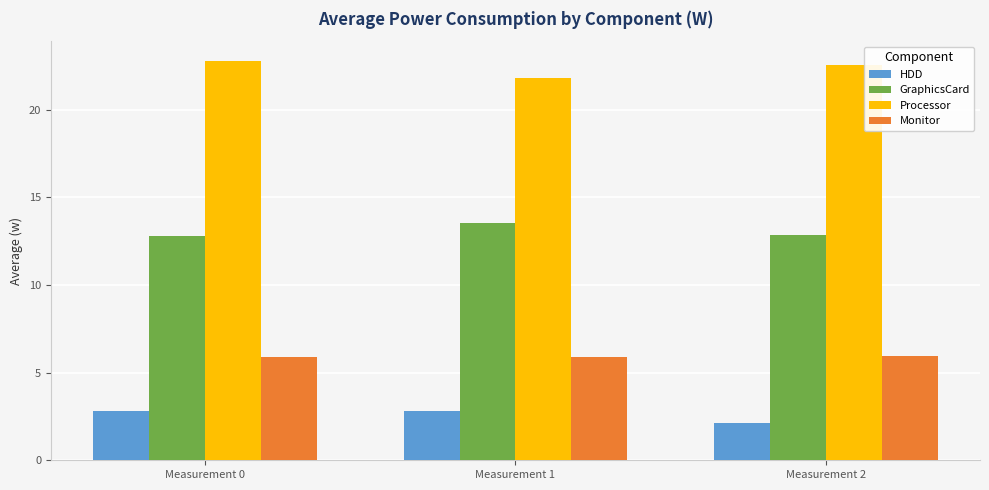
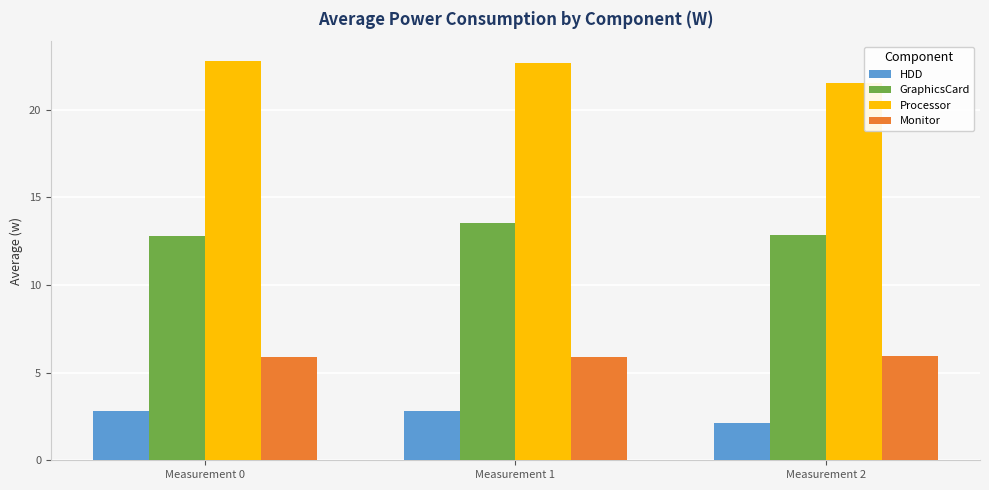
  {
    "HDD": {
      "Measurement 0": 2.8,
      "Measurement 1": 2.8,
      "Measurement 2": 2.1
    },
    "GraphicsCard": {
      "Measurement 0": 12.8,
      "Measurement 1": 13.6,
      "Measurement 2": 12.9
    },
    "Processor": {
      "Measurement 0": 22.8,
-     "Measurement 1": 21.8,
-     "Measurement 2": 22.6
+     "Measurement 1": 22.7,
+     "Measurement 2": 21.5
    },
    "Monitor": {
      "Measurement 0": 5.9,
      "Measurement 1": 5.9,
      "Measurement 2": 6.0
    }
  }
